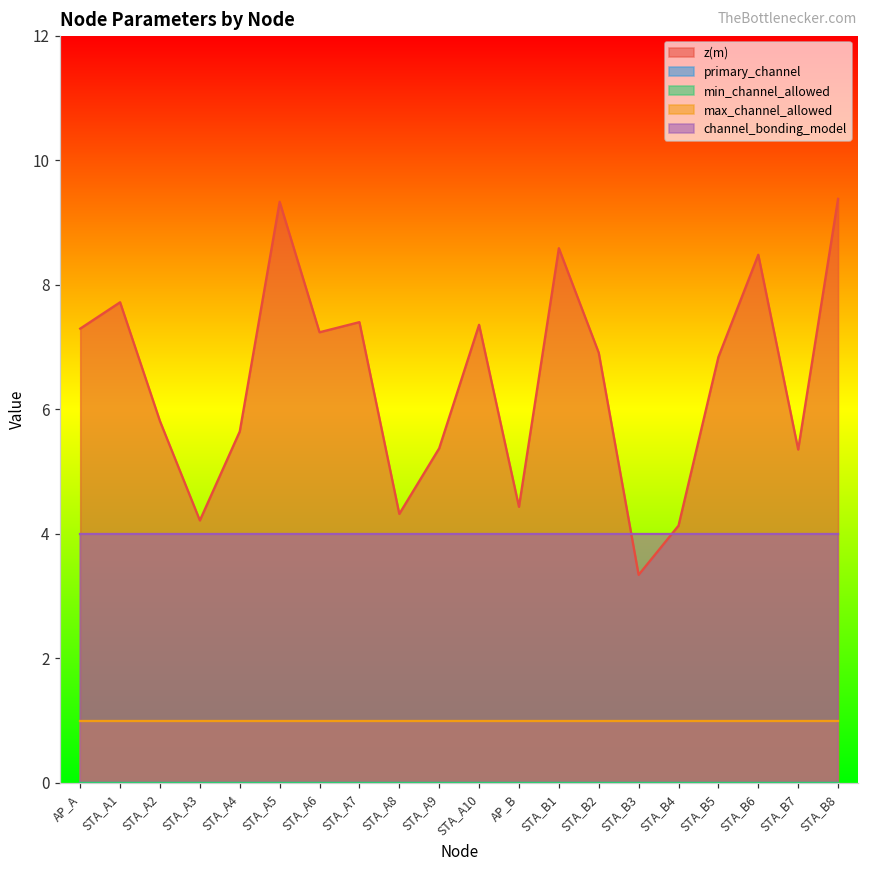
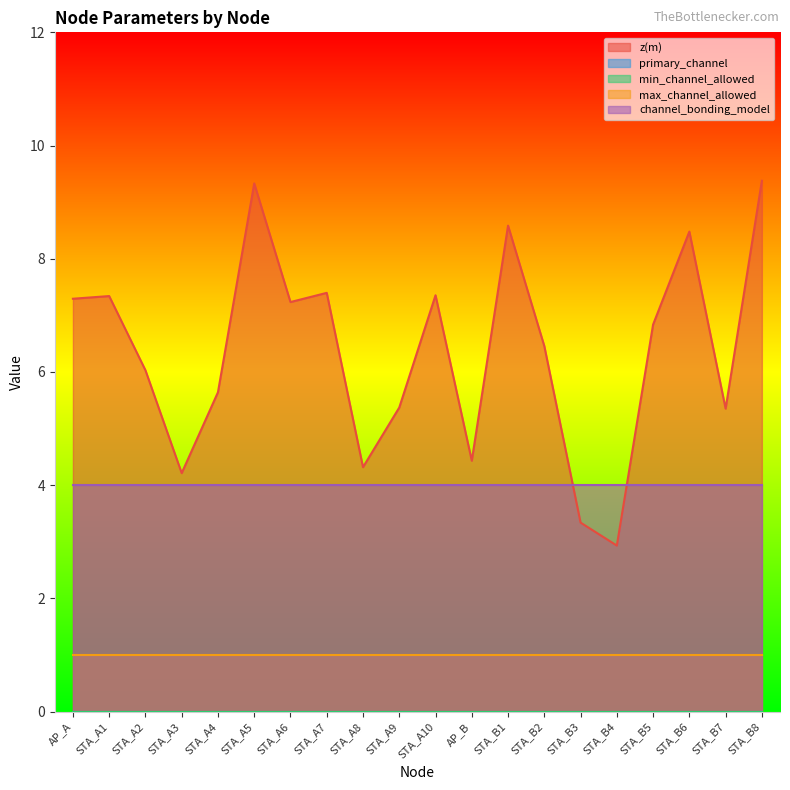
  {
    "z(m)": {
      "AP_A": 7.3,
-     "STA_A1": 7.7,
-     "STA_A2": 5.8,
+     "STA_A1": 7.3,
+     "STA_A2": 6.0,
      "STA_A3": 4.2,
      "STA_A4": 5.6,
      "STA_A5": 9.3,
      "STA_A6": 7.2,
      "STA_A7": 7.4,
      "STA_A8": 4.3,
      "STA_A9": 5.4,
      "STA_A10": 7.4,
      "AP_B": 4.4,
      "STA_B1": 8.6,
-     "STA_B2": 6.9,
+     "STA_B2": 6.5,
      "STA_B3": 3.3,
-     "STA_B4": 4.1,
+     "STA_B4": 2.9,
      "STA_B5": 6.8,
      "STA_B6": 8.5,
      "STA_B7": 5.4,
      "STA_B8": 9.4
    },
    "min_channel_allowed": {
      "AP_A": 0.0,
      "STA_A1": 0.0,
      "STA_A2": 0.0,
      "STA_A3": 0.0,
      "STA_A4": 0.0,
      "STA_A5": 0.0,
      "STA_A6": 0.0,
      "STA_A7": 0.0,
      "STA_A8": 0.0,
      "STA_A9": 0.0,
      "STA_A10": 0.0,
      "AP_B": 0.0,
      "STA_B1": 0.0,
      "STA_B2": 0.0,
      "STA_B3": 0.0,
      "STA_B4": 0.0,
      "STA_B5": 0.0,
      "STA_B6": 0.0,
      "STA_B7": 0.0,
      "STA_B8": 0.0
    },
    "max_channel_allowed": {
      "AP_A": 1.0,
      "STA_A1": 1.0,
      "STA_A2": 1.0,
      "STA_A3": 1.0,
      "STA_A4": 1.0,
      "STA_A5": 1.0,
      "STA_A6": 1.0,
      "STA_A7": 1.0,
      "STA_A8": 1.0,
      "STA_A9": 1.0,
      "STA_A10": 1.0,
      "AP_B": 1.0,
      "STA_B1": 1.0,
      "STA_B2": 1.0,
      "STA_B3": 1.0,
      "STA_B4": 1.0,
      "STA_B5": 1.0,
      "STA_B6": 1.0,
      "STA_B7": 1.0,
      "STA_B8": 1.0
    },
    "channel_bonding_model": {
      "AP_A": 4.0,
      "STA_A1": 4.0,
      "STA_A2": 4.0,
      "STA_A3": 4.0,
      "STA_A4": 4.0,
      "STA_A5": 4.0,
      "STA_A6": 4.0,
      "STA_A7": 4.0,
      "STA_A8": 4.0,
      "STA_A9": 4.0,
      "STA_A10": 4.0,
      "AP_B": 4.0,
      "STA_B1": 4.0,
      "STA_B2": 4.0,
      "STA_B3": 4.0,
      "STA_B4": 4.0,
      "STA_B5": 4.0,
      "STA_B6": 4.0,
      "STA_B7": 4.0,
      "STA_B8": 4.0
    }
  }
